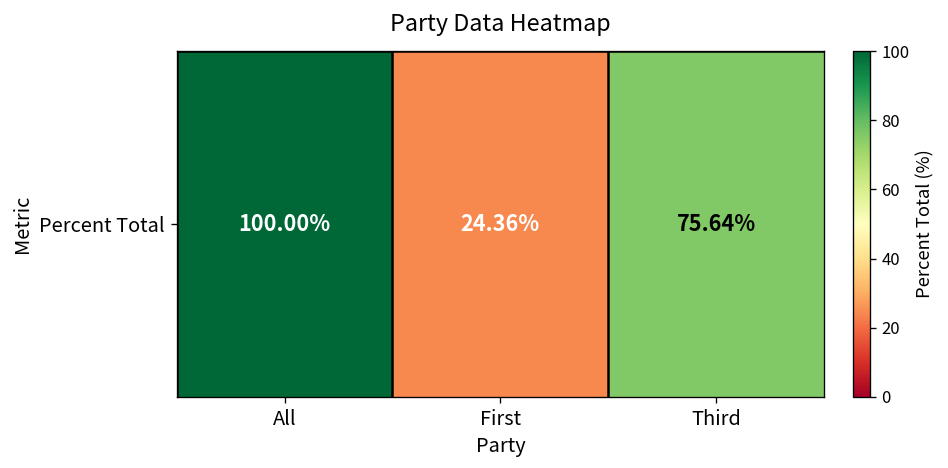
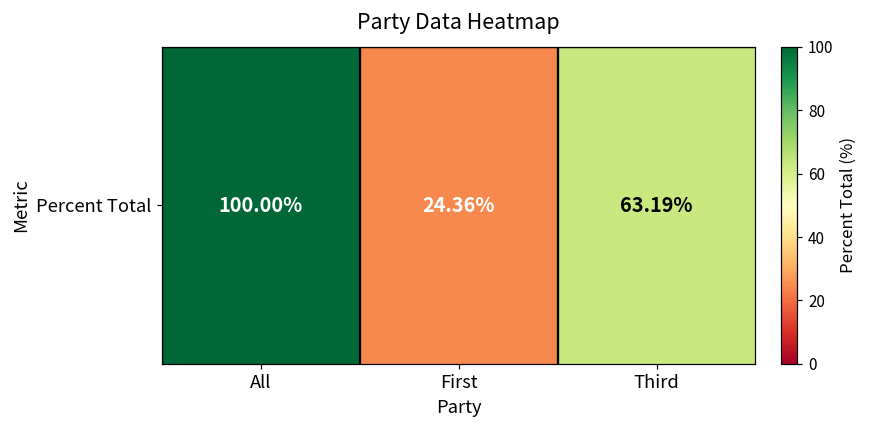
  {
    "Percent Total": {
      "All": "100.00%",
      "First": "24.36%",
-     "Third": "75.64%"
+     "Third": "63.19%"
    }
  }
